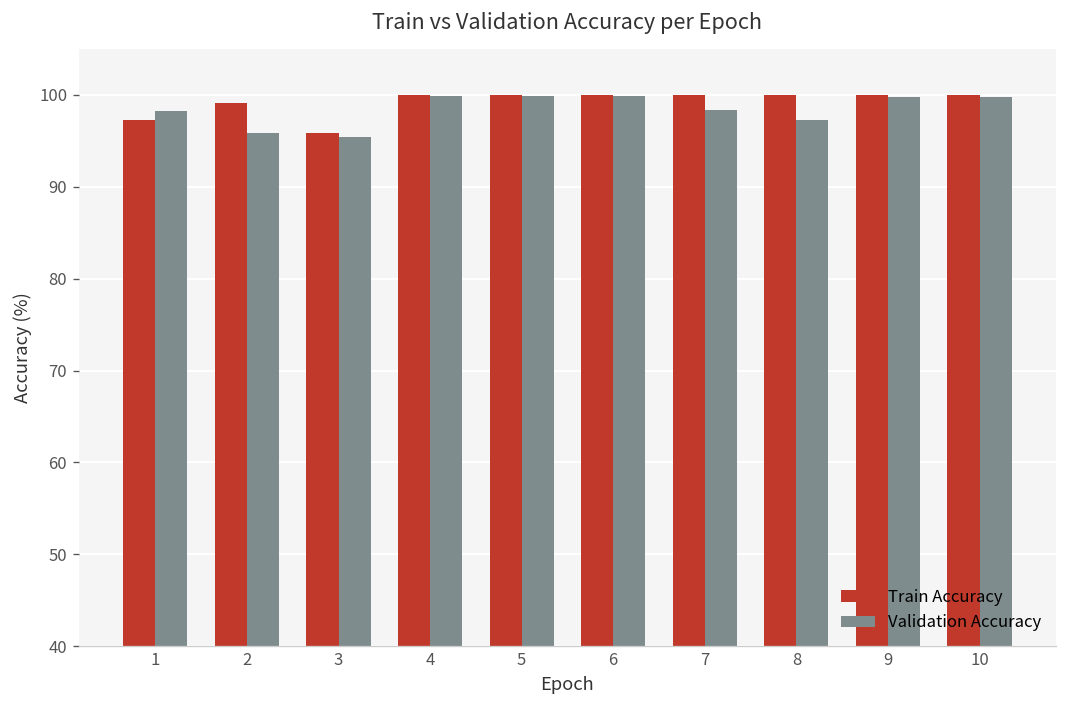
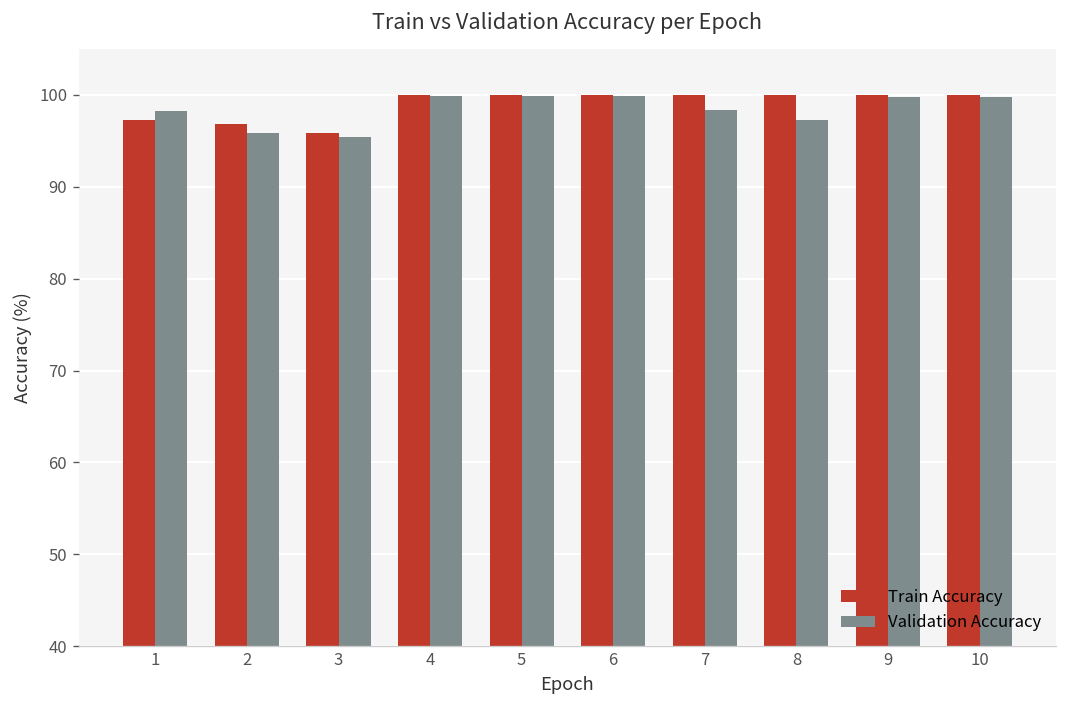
  {
    "Train Accuracy": {
      "1": 97,
-     "2": 99,
+     "2": 97,
      "3": 96,
      "4": 100,
      "5": 100,
      "6": 100,
      "7": 100,
      "8": 100,
      "9": 100,
      "10": 100
    },
    "Validation Accuracy": {
      "1": 98,
      "2": 96,
      "3": 95,
      "4": 100,
      "5": 100,
      "6": 100,
      "7": 98,
      "8": 97,
      "9": 100,
      "10": 100
    }
  }
